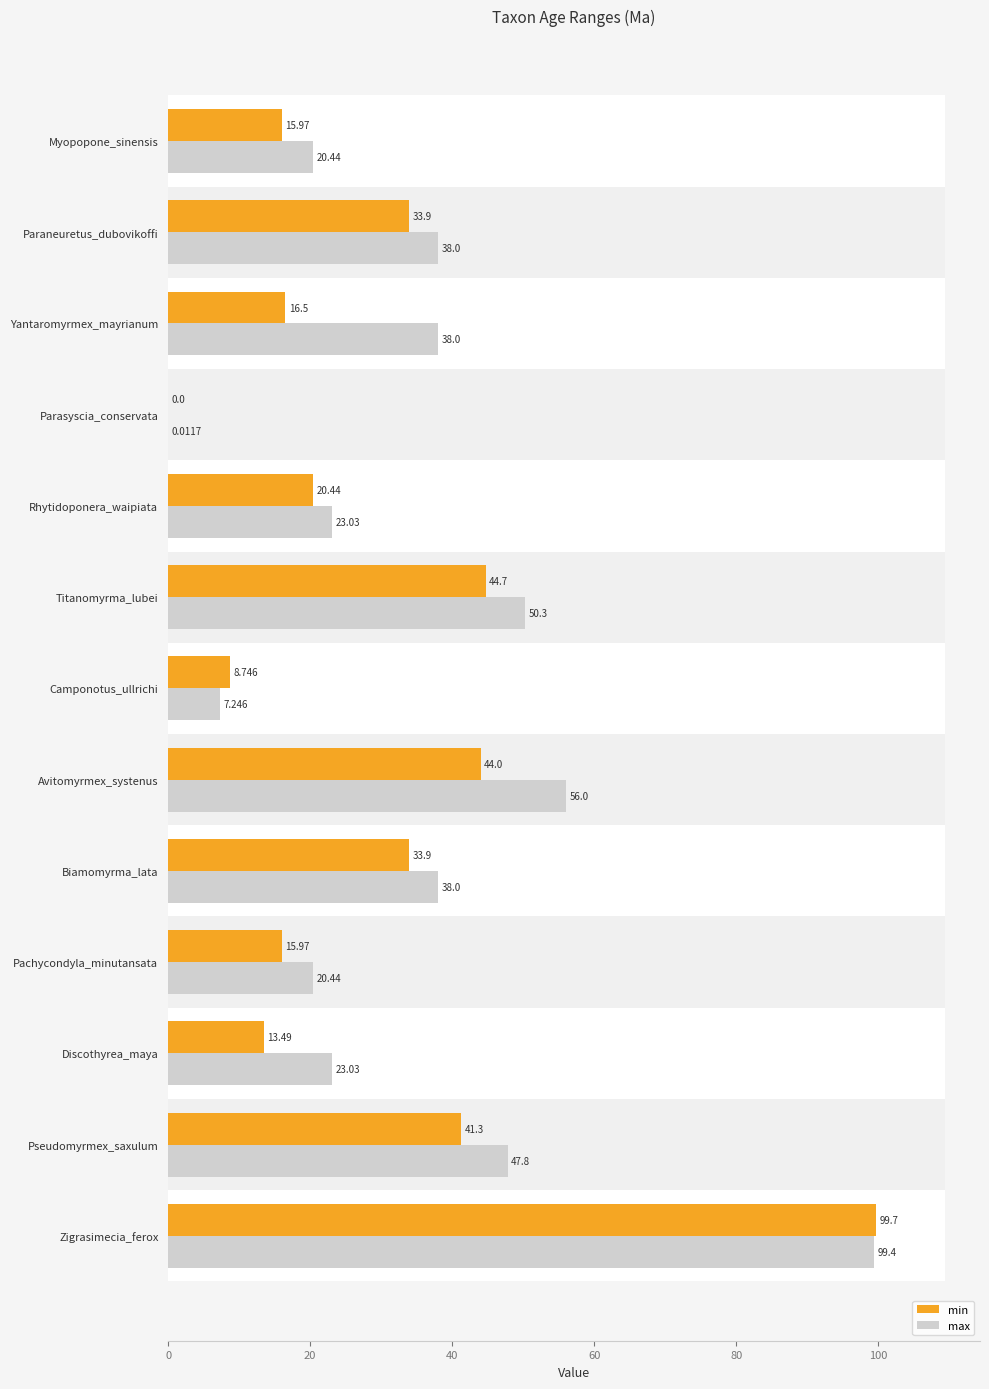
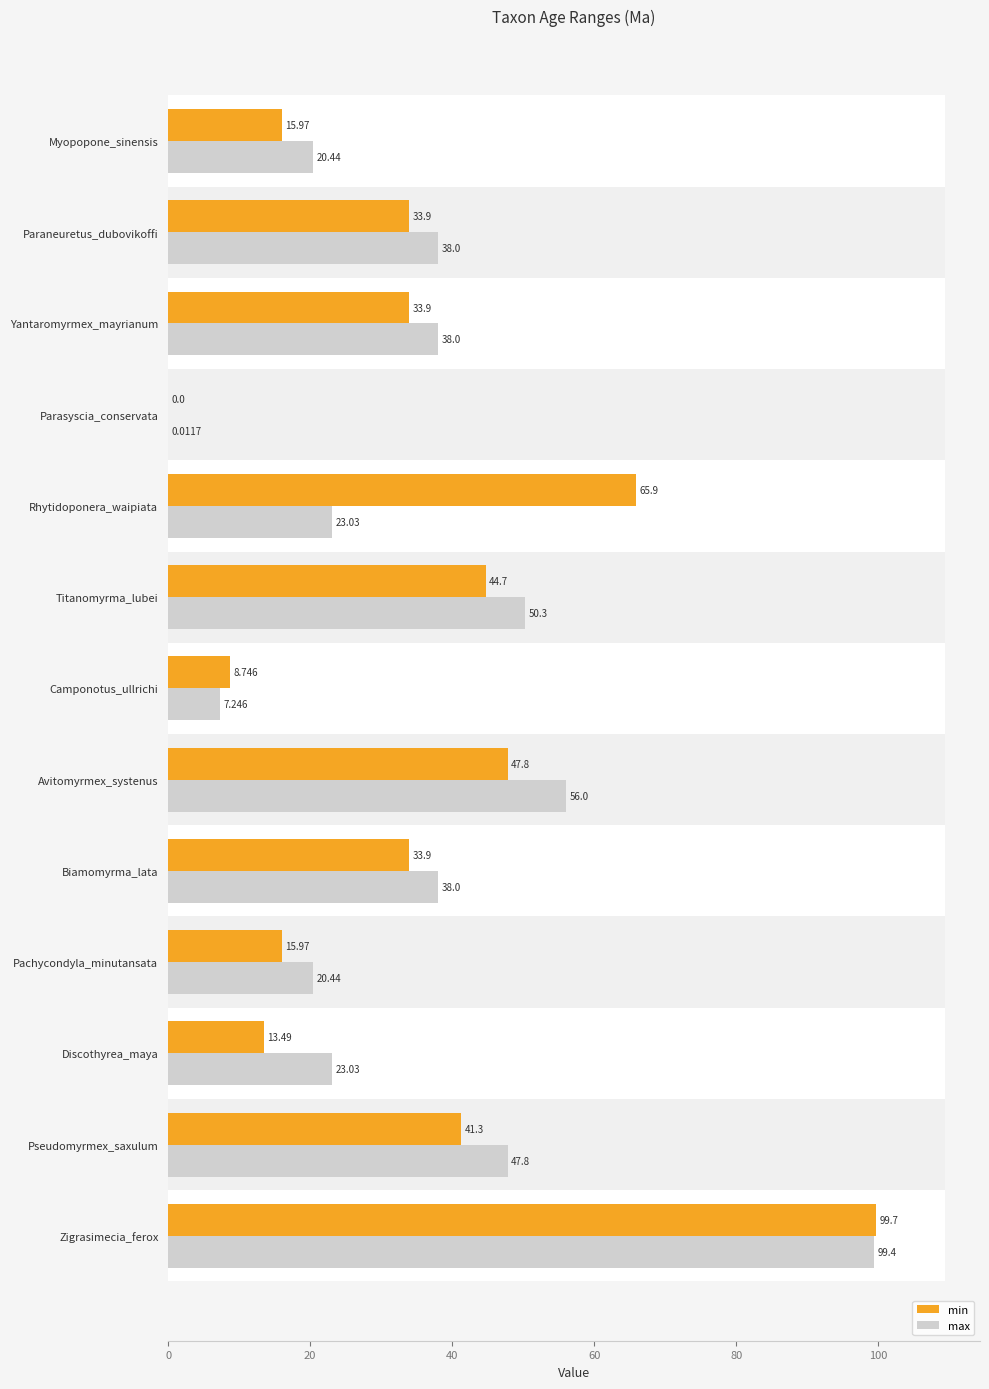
  {
    "min": {
-     "Yantaromyrmex_mayrianum": 16.5,
+     "Yantaromyrmex_mayrianum": 33.9,
      "Parasyscia_conservata": 0.0,
-     "Rhytidoponera_waipiata": 20.44,
-     "Avitomyrmex_systenus": 44.0
+     "Rhytidoponera_waipiata": 65.9,
+     "Avitomyrmex_systenus": 47.8
    }
  }
